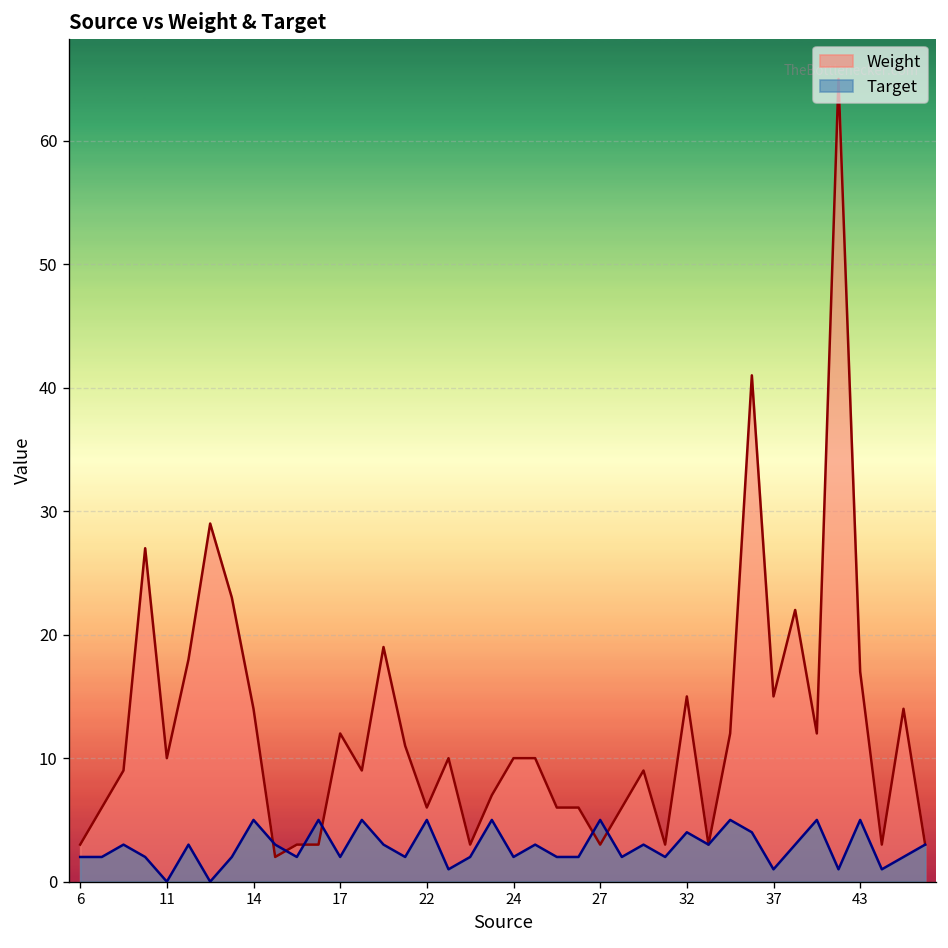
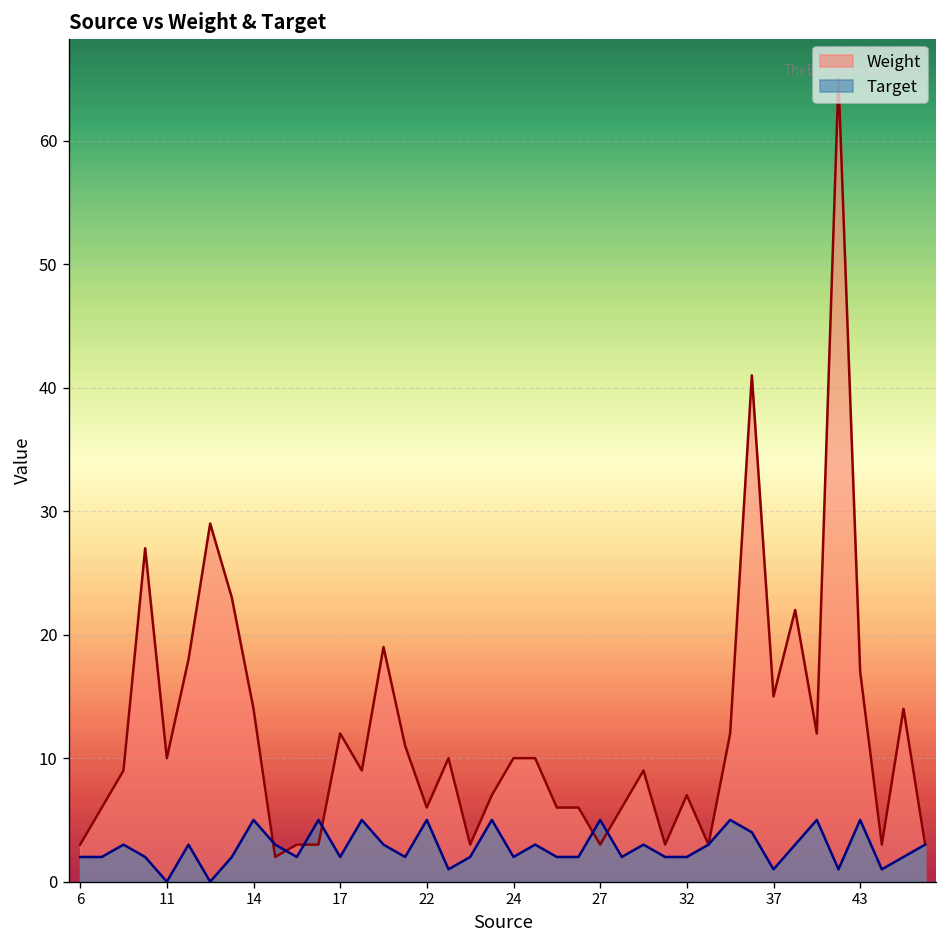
  {
    "Weight": {
      "24": 10,
-     "32": 15,
+     "32": 7,
      "43": 17
    },
    "Target": {
      "24": 2,
-     "32": 4,
+     "32": 2,
      "43": 5
    }
  }
